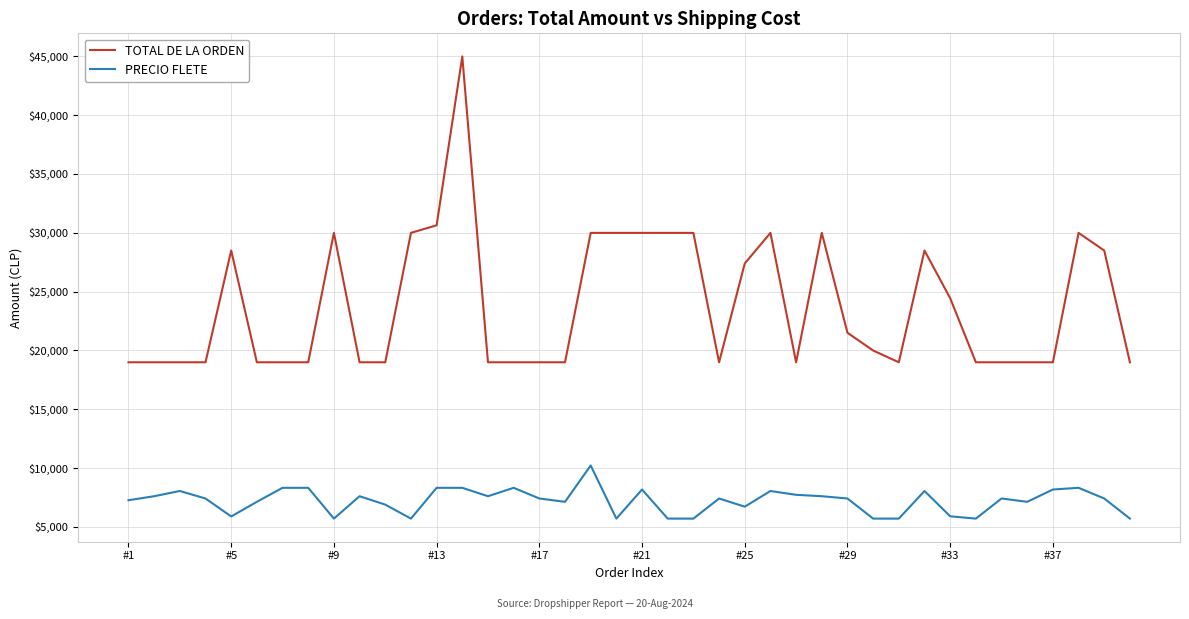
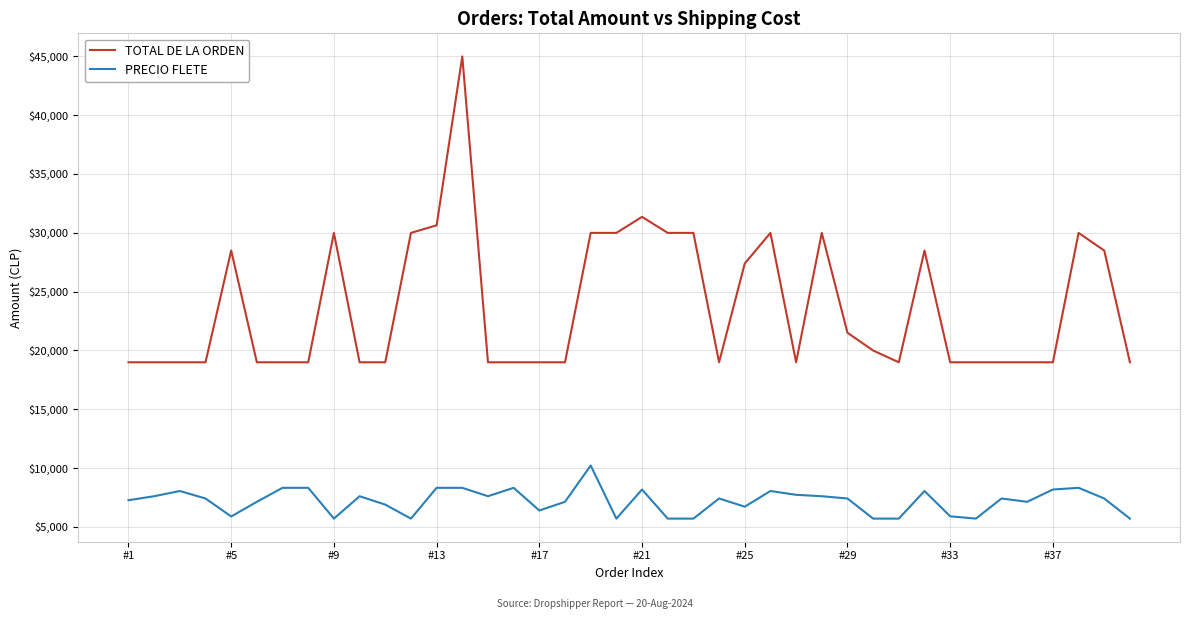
  {
    "TOTAL DE LA ORDEN": {
      "#1": "$19,000",
      "#5": "$28,500",
      "#9": "$30,000",
      "#13": "$30,600",
      "#17": "$19,000",
-     "#21": "$30,000",
+     "#21": "$31,400",
      "#25": "$27,400",
      "#29": "$21,500",
-     "#33": "$24,400",
+     "#33": "$19,000",
      "#37": "$19,000"
    },
    "PRECIO FLETE": {
      "#1": "$7,300",
      "#5": "$5,900",
      "#9": "$5,700",
      "#13": "$8,300",
-     "#17": "$7,400",
+     "#17": "$6,400",
      "#21": "$8,200",
      "#25": "$6,700",
      "#29": "$7,400",
      "#33": "$5,900",
      "#37": "$8,200"
    }
  }
